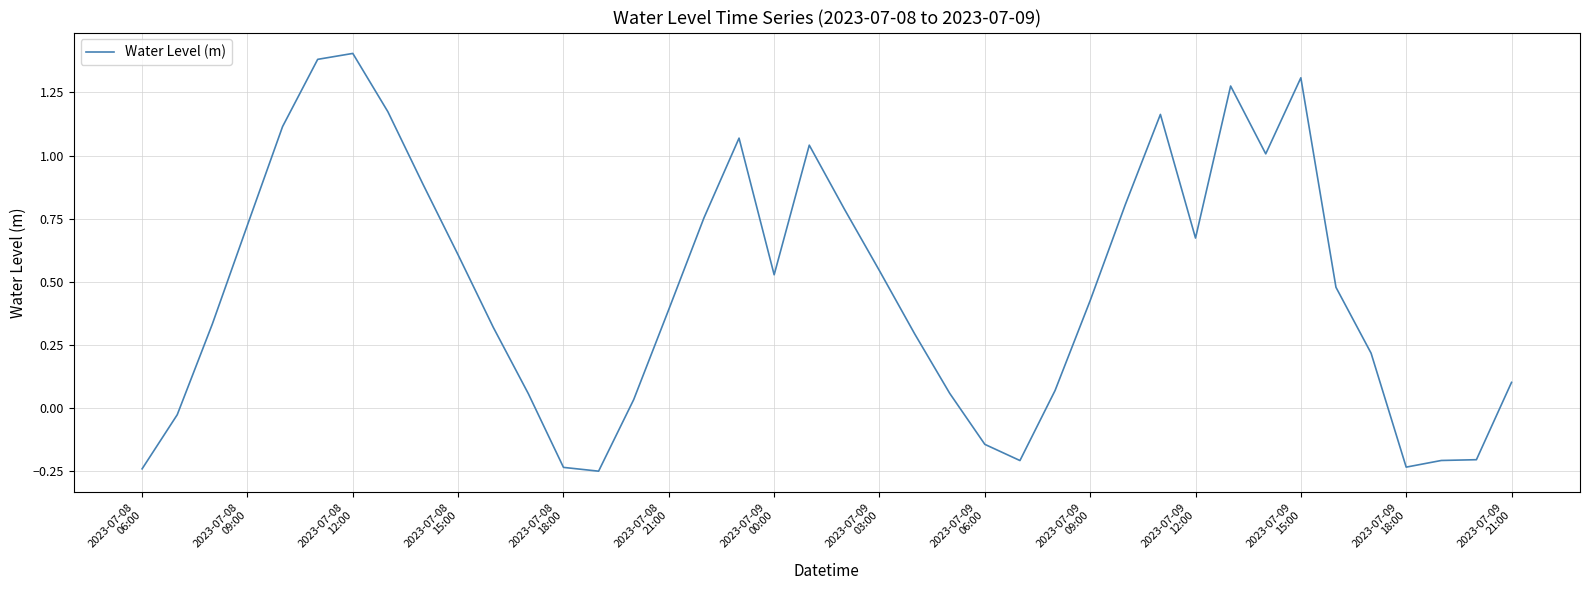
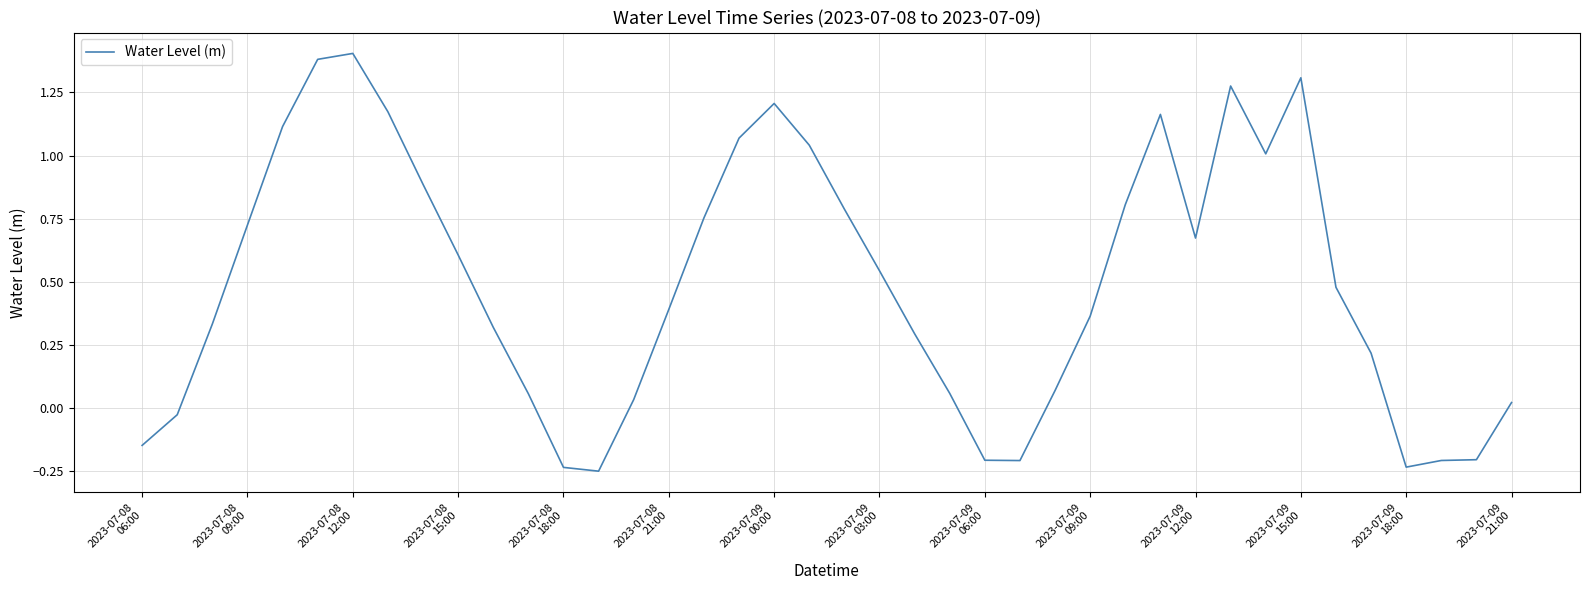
  {
-   "2023-07-08 06:00": -0.24,
+   "2023-07-08 06:00": -0.15,
    "2023-07-08 09:00": 0.72,
    "2023-07-08 12:00": 1.40,
    "2023-07-08 15:00": 0.61,
    "2023-07-08 18:00": -0.24,
    "2023-07-08 21:00": 0.39,
-   "2023-07-09 00:00": 0.53,
+   "2023-07-09 00:00": 1.21,
    "2023-07-09 03:00": 0.54,
-   "2023-07-09 06:00": -0.15,
-   "2023-07-09 09:00": 0.42,
+   "2023-07-09 06:00": -0.21,
+   "2023-07-09 09:00": 0.36,
    "2023-07-09 12:00": 0.67,
    "2023-07-09 15:00": 1.31,
    "2023-07-09 18:00": -0.24,
-   "2023-07-09 21:00": 0.10
+   "2023-07-09 21:00": 0.02
  }
